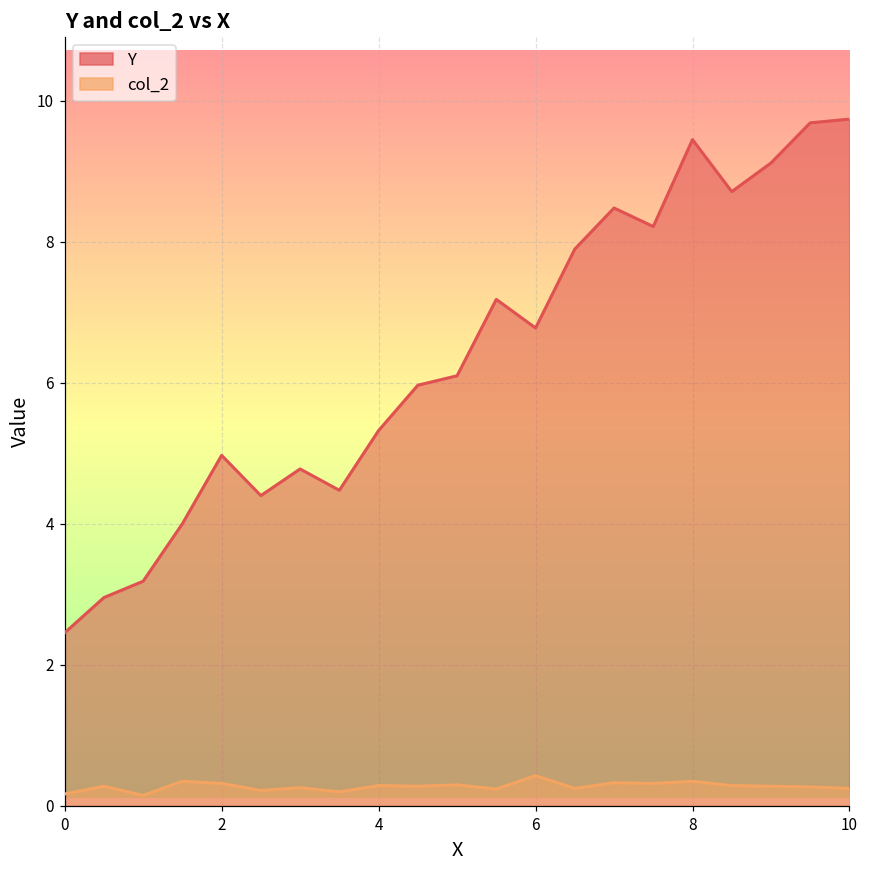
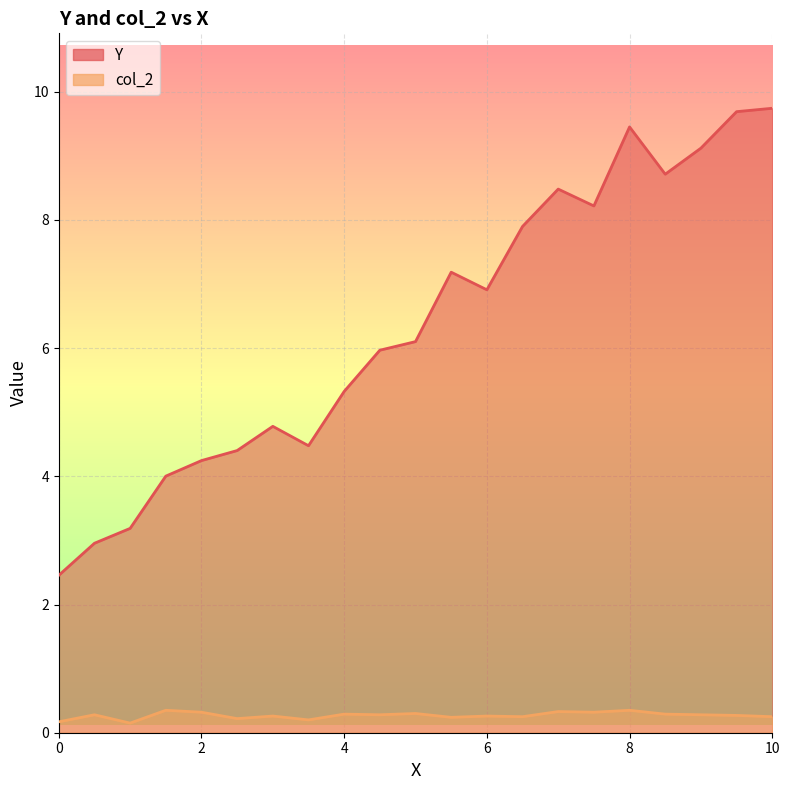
  {
    "Y": {
      "0": 2.5,
-     "2": 5.0,
+     "2": 4.2,
      "4": 5.3,
-     "6": 6.8,
+     "6": 6.9,
      "8": 9.5,
      "10": 9.7
    },
    "col_2": {
      "0": 0.2,
      "2": 0.3,
      "4": 0.3,
-     "6": 0.4,
+     "6": 0.3,
      "8": 0.4,
      "10": 0.3
    }
  }
